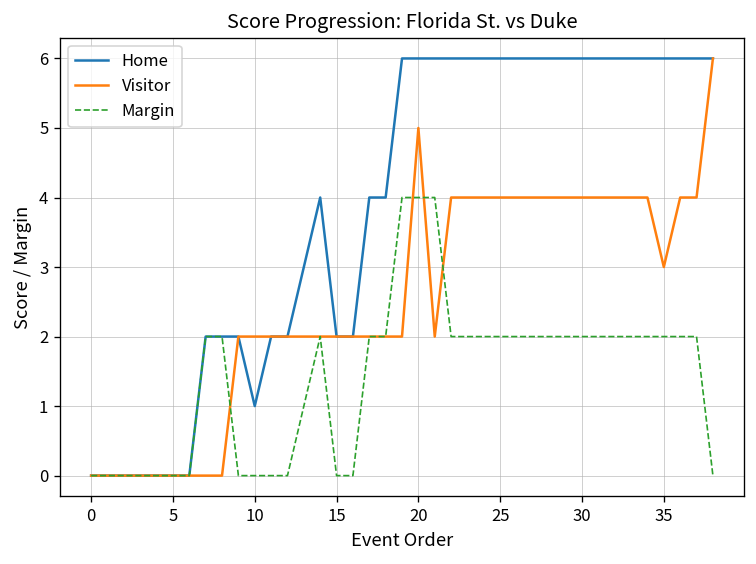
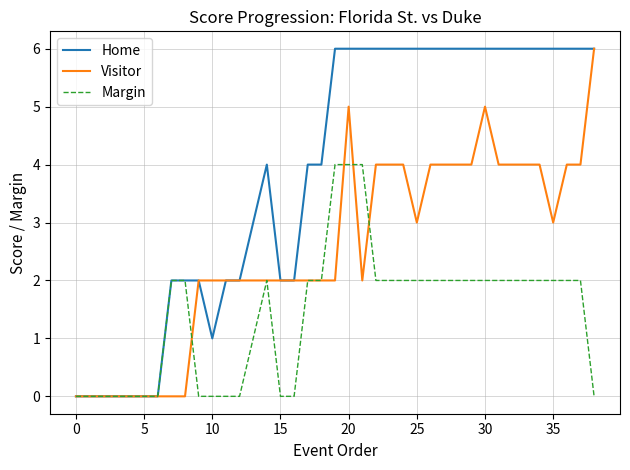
  {
    "Home": {
      "10": 1,
      "20": 6,
      "25": 6,
      "30": 6,
      "35": 6
    },
    "Visitor": {
      "10": 2,
      "20": 5,
-     "25": 4,
-     "30": 4,
+     "25": 3,
+     "30": 5,
      "35": 3
    },
    "Margin": {
      "10": 0,
      "15": 0,
      "20": 4,
      "25": 2,
      "30": 2,
      "35": 2
    }
  }
